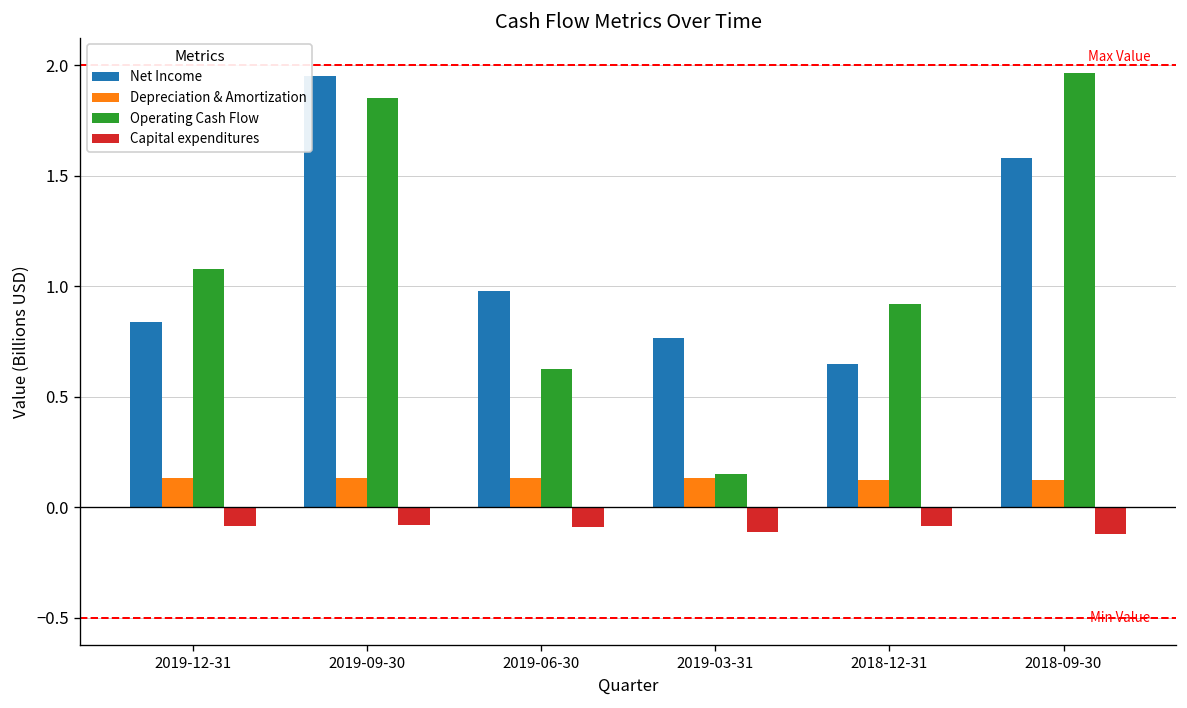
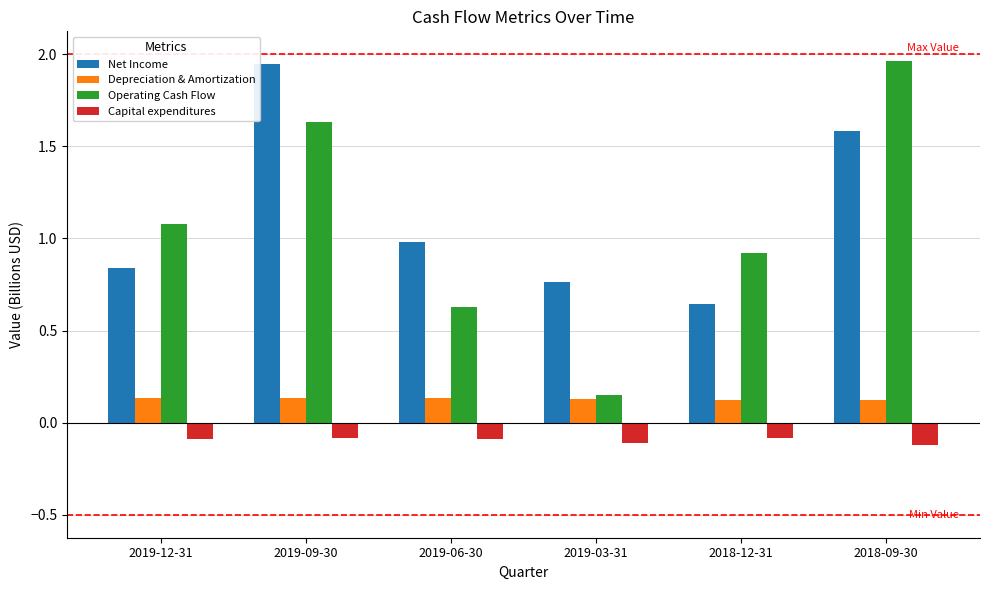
  {
    "Net Income": {
      "2019-12-31": 0.84,
      "2019-09-30": 1.95,
      "2019-06-30": 0.98,
      "2019-03-31": 0.77,
      "2018-12-31": 0.65,
      "2018-09-30": 1.58
    },
    "Depreciation & Amortization": {
      "2019-12-31": 0.13,
      "2019-09-30": 0.13,
      "2019-06-30": 0.13,
      "2019-03-31": 0.13,
      "2018-12-31": 0.12,
      "2018-09-30": 0.12
    },
    "Operating Cash Flow": {
      "2019-12-31": 1.08,
-     "2019-09-30": 1.85,
+     "2019-09-30": 1.64,
      "2019-06-30": 0.63,
      "2019-03-31": 0.15,
      "2018-12-31": 0.92,
      "2018-09-30": 1.96
    },
    "Capital expenditures": {
      "2019-12-31": -0.09,
      "2019-09-30": -0.08,
      "2019-06-30": -0.09,
      "2019-03-31": -0.11,
      "2018-12-31": -0.09,
      "2018-09-30": -0.12
    }
  }
